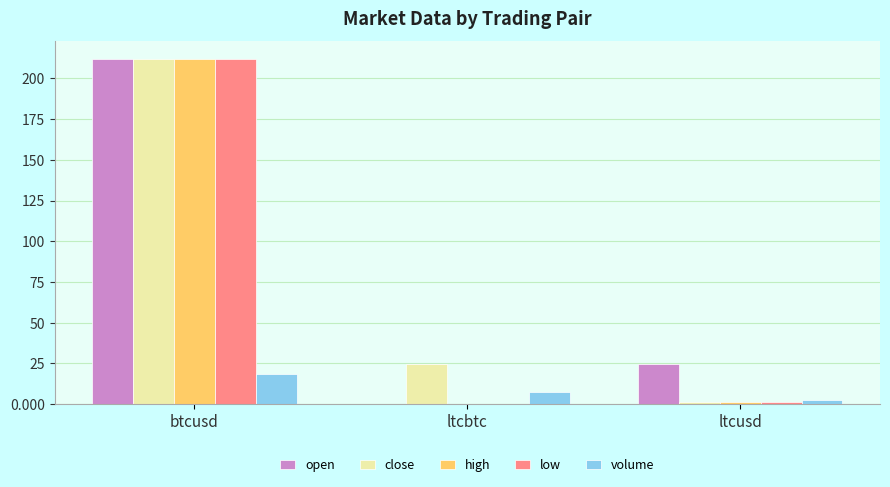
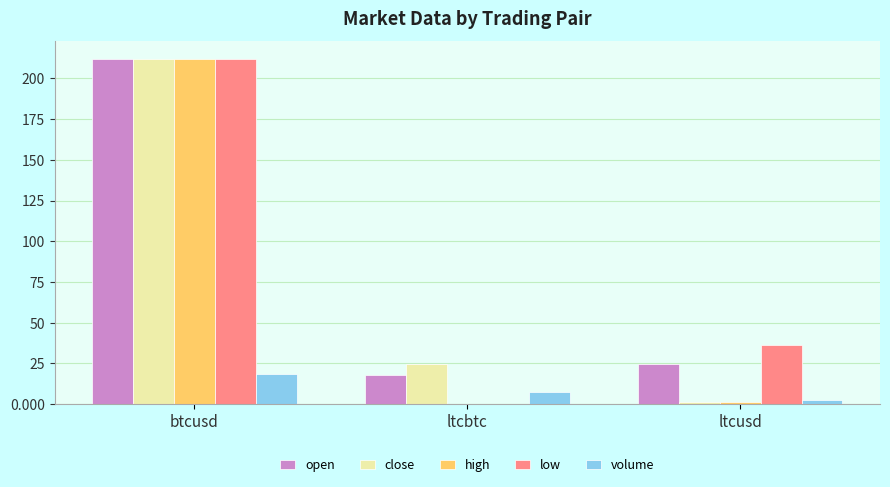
  {
    "open": {
      "btcusd": 212,
-     "ltcbtc": 0,
+     "ltcbtc": 18,
      "ltcusd": 25
    },
    "close": {
      "btcusd": 212,
      "ltcbtc": 25
    },
    "high": {
      "btcusd": 212
    },
    "low": {
      "btcusd": 212,
-     "ltcusd": 1
+     "ltcusd": 37
    },
    "volume": {
      "btcusd": 18,
      "ltcbtc": 7,
      "ltcusd": 3
    }
  }
